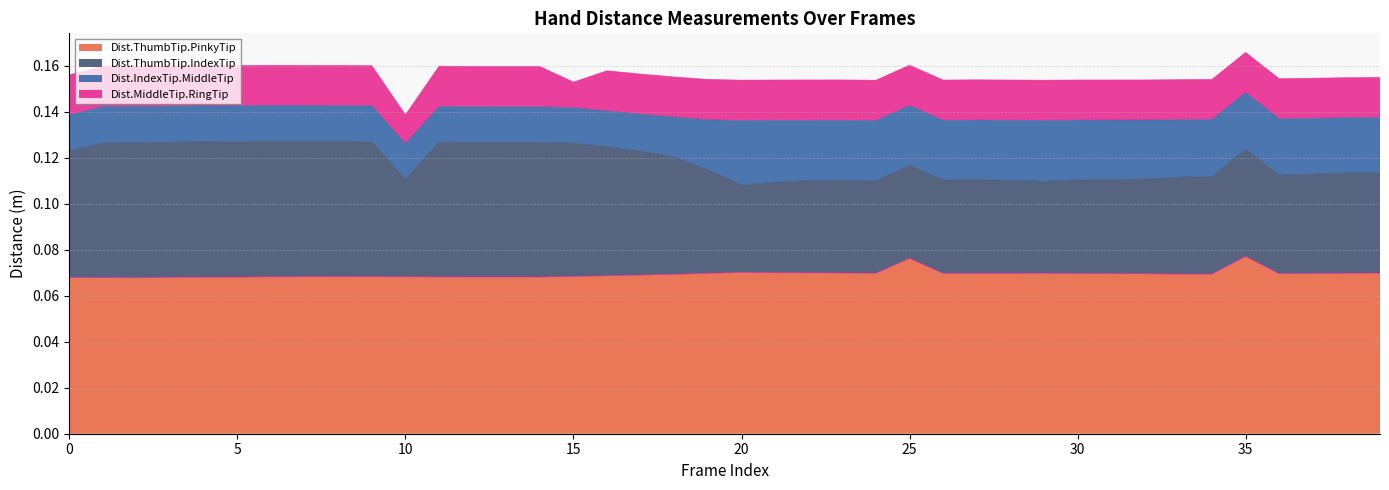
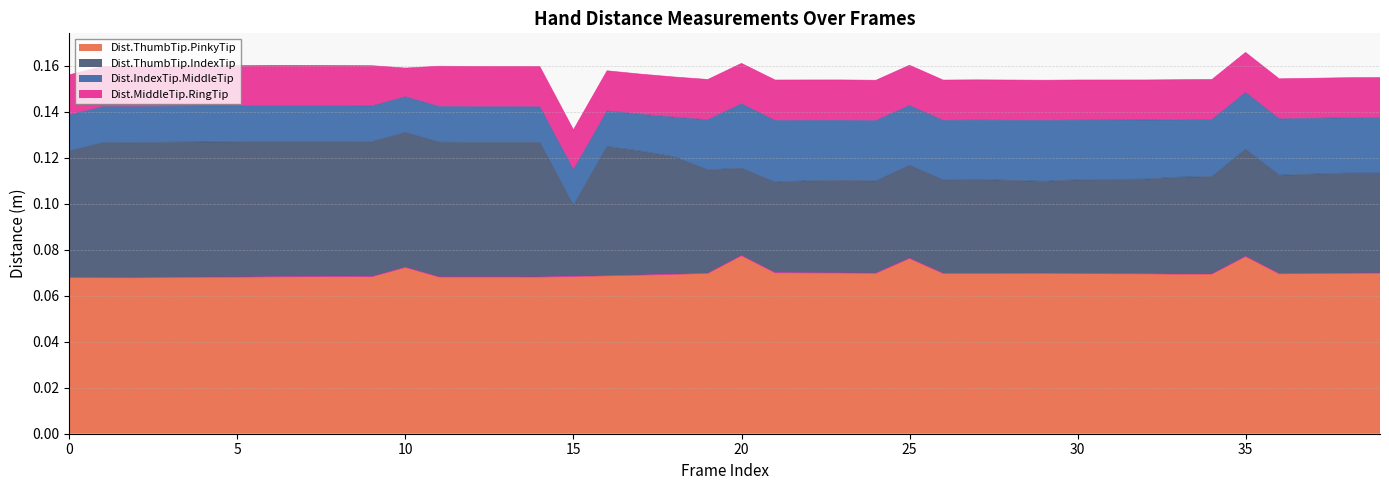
  {
    "Dist.ThumbTip.PinkyTip": {
      "0": 0.068,
      "5": 0.068,
-     "10": 0.068,
+     "10": 0.072,
      "15": 0.068,
-     "20": 0.070,
+     "20": 0.077,
      "25": 0.076,
      "30": 0.070,
      "35": 0.077
    },
    "Dist.ThumbTip.IndexTip": {
      "0": 0.055,
      "5": 0.059,
-     "10": 0.042,
-     "15": 0.058,
+     "10": 0.059,
+     "15": 0.031,
      "20": 0.038,
      "25": 0.040,
      "30": 0.041,
      "35": 0.047
    },
    "Dist.IndexTip.MiddleTip": {
      "0": 0.016,
      "5": 0.016,
      "10": 0.016,
      "15": 0.015,
      "20": 0.028,
      "25": 0.026,
      "30": 0.026,
      "35": 0.025
    },
    "Dist.MiddleTip.RingTip": {
      "0": 0.017,
      "10": 0.012,
-     "15": 0.011,
+     "15": 0.017,
      "20": 0.018,
      "25": 0.018,
      "30": 0.017,
      "35": 0.017
    }
  }
